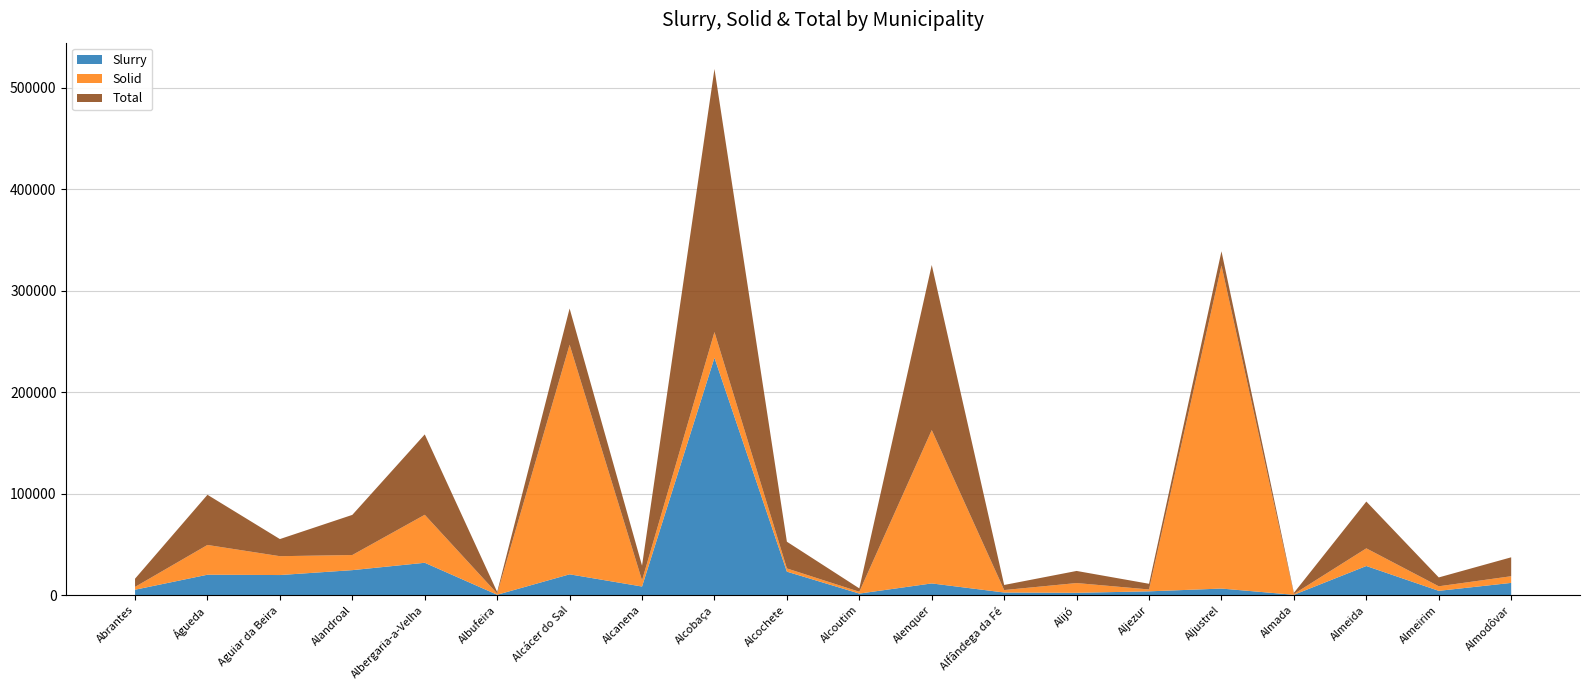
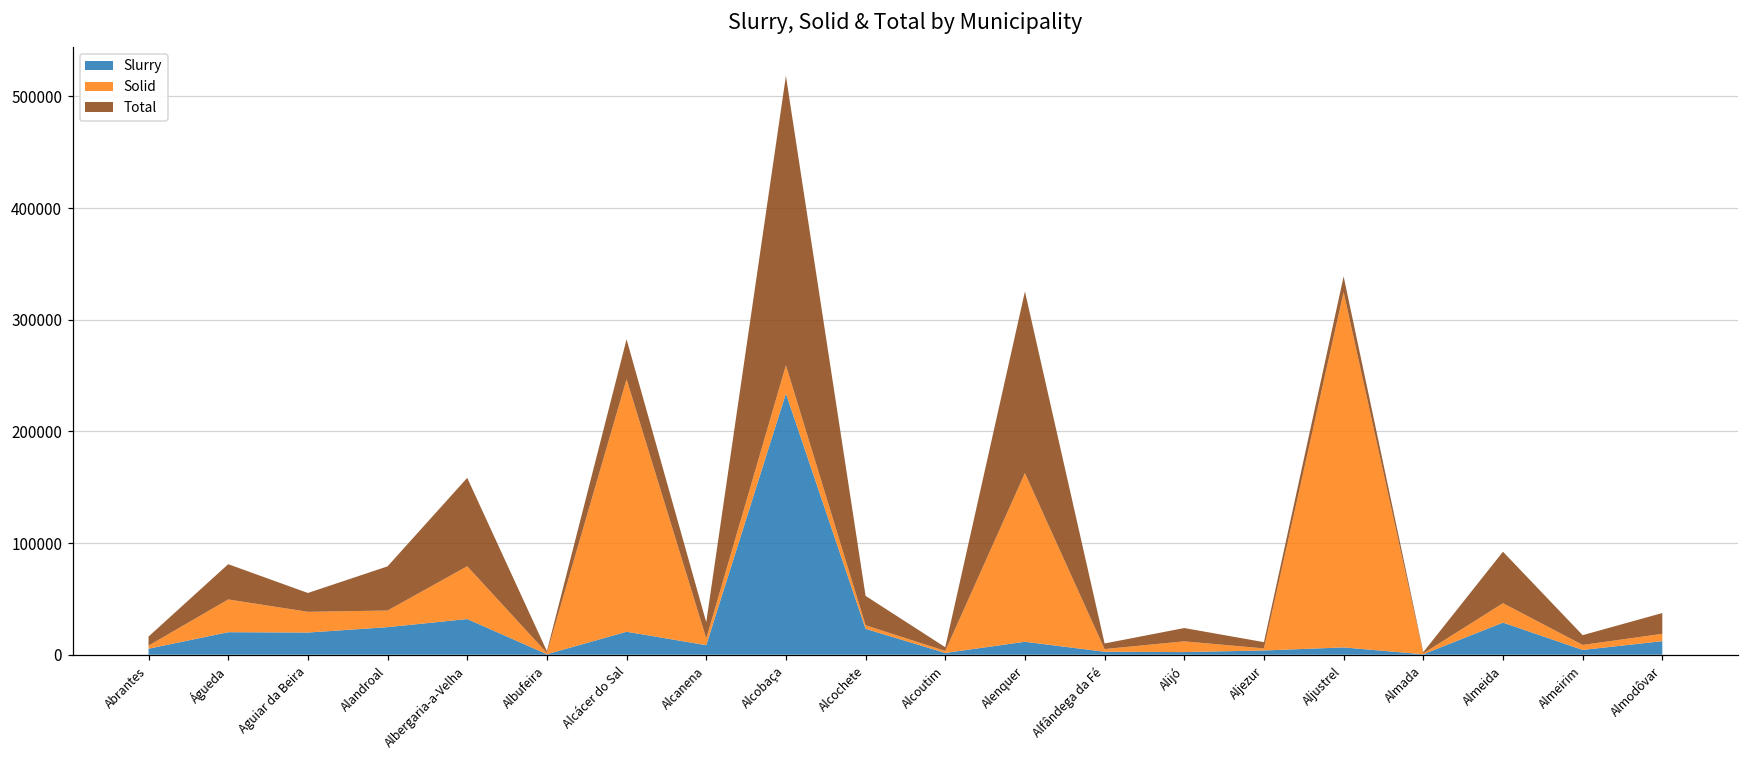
  {
    "Slurry": {
      "Abrantes": 5000,
      "Águeda": 20000,
      "Aguiar da Beira": 20000,
      "Alandroal": 25000,
      "Albergaria-a-Velha": 32000,
      "Alcácer do Sal": 21000,
      "Alcanena": 9000,
      "Alcobaça": 234000,
      "Alcochete": 23000,
      "Alenquer": 12000,
      "Aljustrel": 6000,
      "Almeida": 29000,
      "Almeirim": 4000,
      "Almodôvar": 12000
    },
    "Solid": {
      "Abrantes": 3000,
      "Águeda": 29000,
      "Aguiar da Beira": 19000,
      "Alandroal": 15000,
      "Albergaria-a-Velha": 47000,
      "Alcácer do Sal": 226000,
      "Alcanena": 6000,
      "Alcobaça": 25000,
      "Alcochete": 3000,
      "Alenquer": 151000,
      "Alijó": 10000,
      "Aljustrel": 318000,
      "Almeida": 17000,
      "Almeirim": 4000,
      "Almodôvar": 7000
    },
    "Total": {
      "Abrantes": 8000,
-     "Águeda": 49000,
+     "Águeda": 32000,
      "Aguiar da Beira": 17000,
      "Alandroal": 40000,
      "Albergaria-a-Velha": 79000,
      "Alcácer do Sal": 36000,
      "Alcanena": 15000,
      "Alcobaça": 259000,
      "Alcochete": 26000,
      "Alcoutim": 3000,
      "Alenquer": 163000,
      "Alfândega da Fé": 5000,
      "Alijó": 12000,
      "Aljezur": 6000,
      "Aljustrel": 14000,
      "Almeida": 46000,
      "Almeirim": 9000,
      "Almodôvar": 19000
    }
  }
